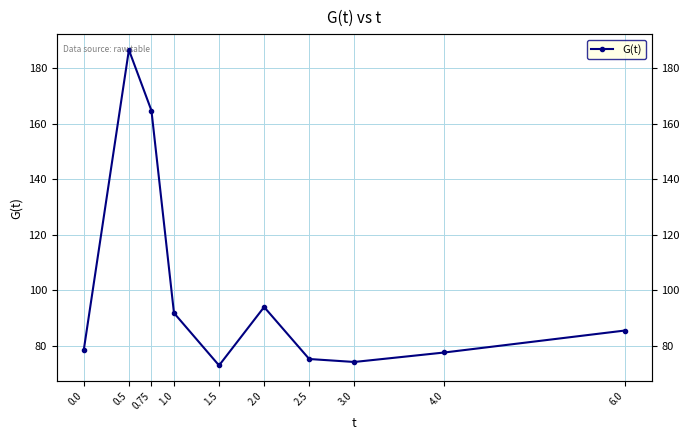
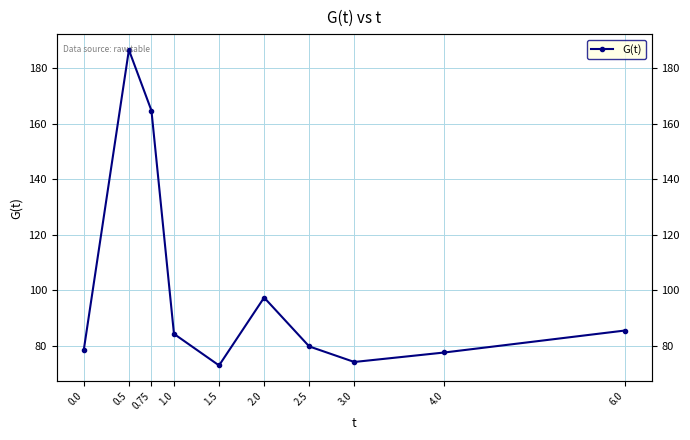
  {
    "0.0": 79,
    "0.5": 187,
    "0.75": 165,
-   "1.0": 92,
+   "1.0": 84,
    "1.5": 73,
-   "2.0": 94,
-   "2.5": 75,
+   "2.0": 97,
+   "2.5": 80,
    "3.0": 74,
    "4.0": 78,
    "6.0": 86
  }
